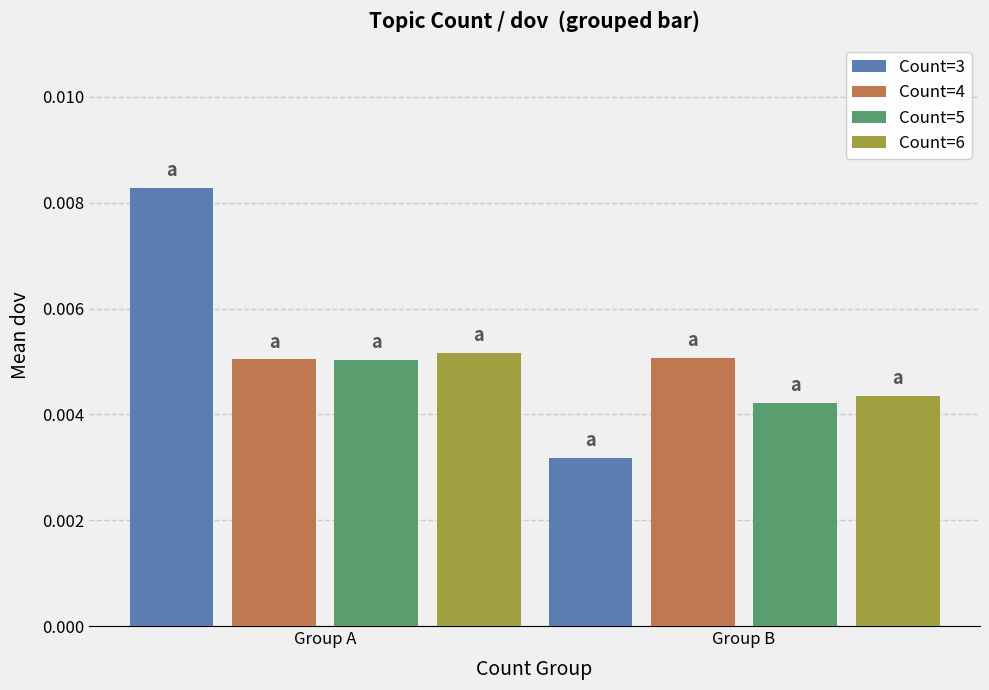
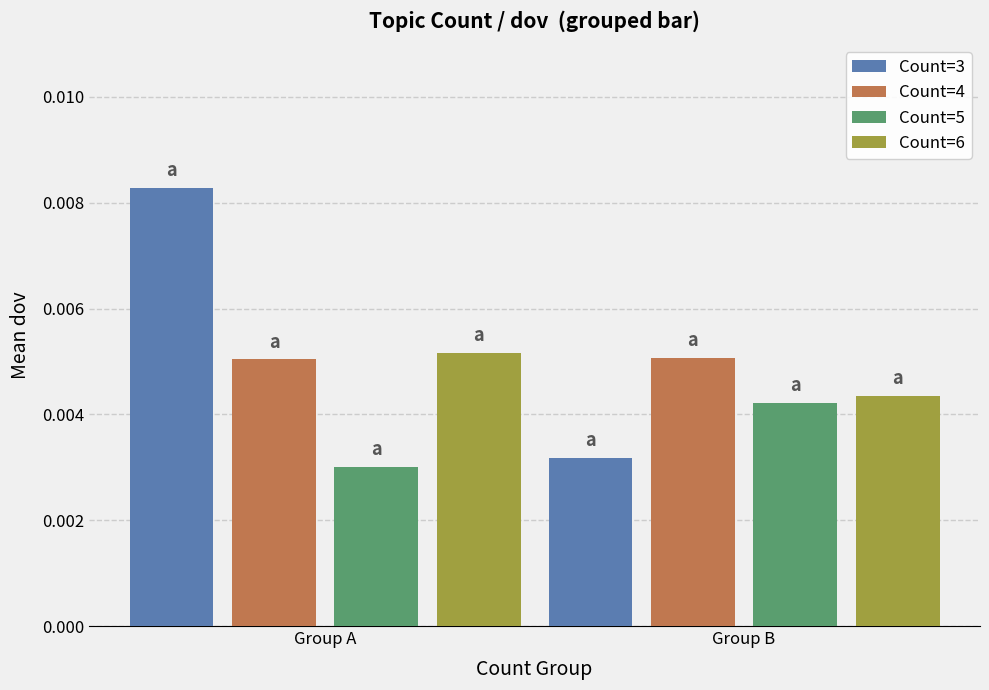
  {
    "Count=3": {
      "Group A": 0.0083,
      "Group B": 0.0032
    },
    "Count=5": {
-     "Group A": 0.0050,
+     "Group A": 0.0030,
      "Group B": 0.0042
    }
  }
